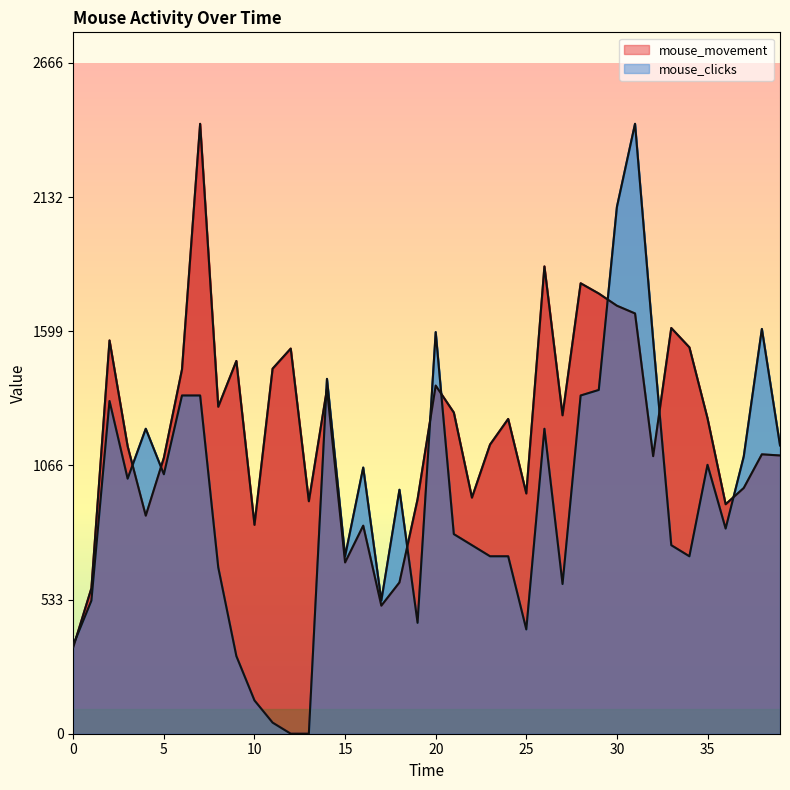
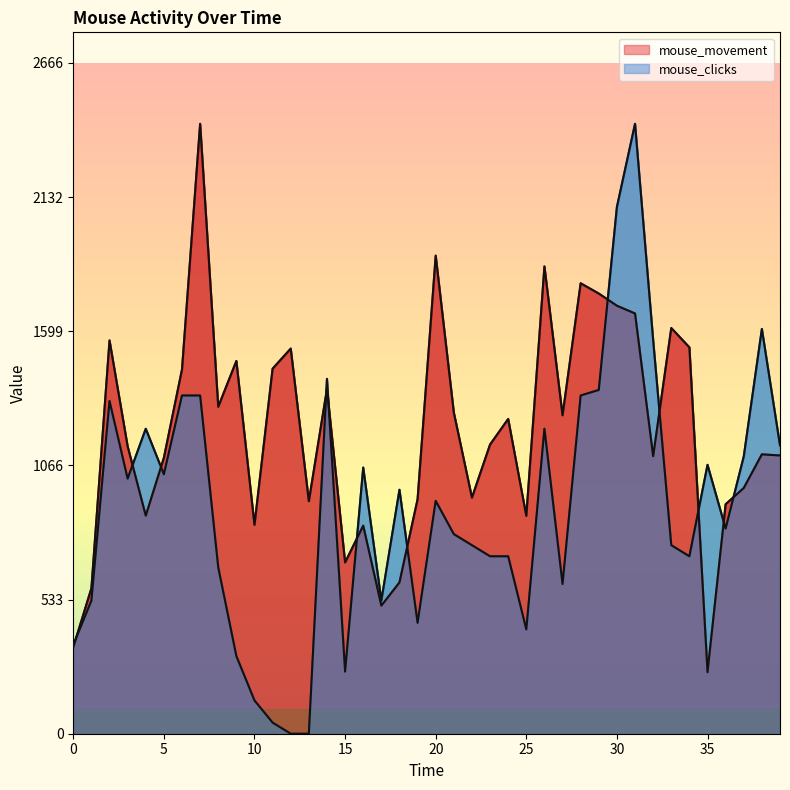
  {
    "mouse_movement": {
      "5": 1100,
      "10": 830,
      "15": 680,
-     "20": 1380,
-     "25": 950,
+     "20": 1900,
+     "25": 870,
      "30": 1700,
-     "35": 1250
+     "35": 240
    },
    "mouse_clicks": {
      "5": 1030,
      "10": 130,
-     "15": 710,
-     "20": 1600,
+     "15": 250,
+     "20": 930,
      "25": 410,
      "30": 2090,
      "35": 1070
    }
  }
